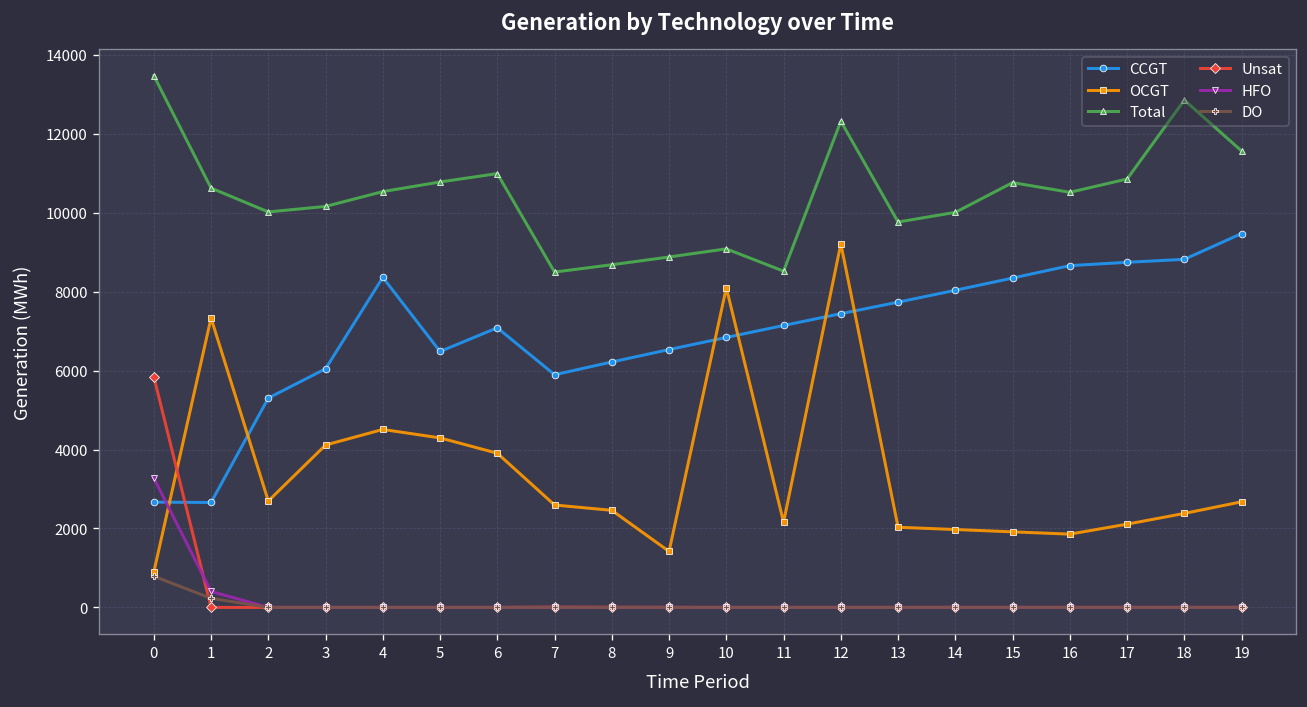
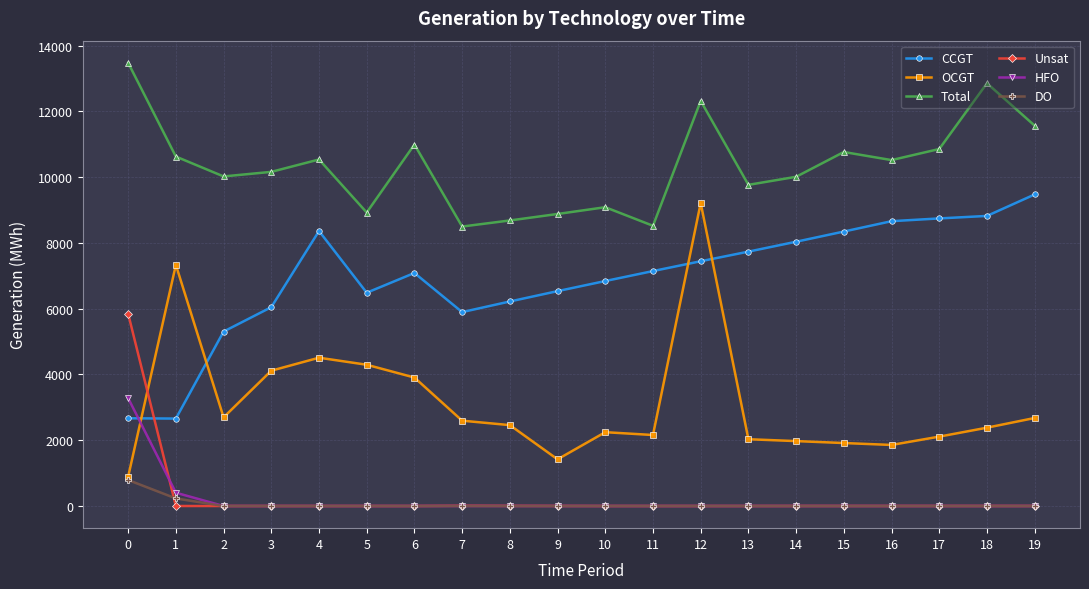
  {
    "CCGT": {
      "0": 2700,
      "1": 2700,
      "2": 5300,
      "3": 6000,
      "4": 8400,
      "5": 6500,
      "6": 7100,
      "7": 5900,
      "8": 6200,
      "9": 6500,
      "10": 6800,
      "11": 7100,
      "12": 7400,
      "13": 7700,
      "14": 8000,
      "15": 8300,
      "16": 8700,
      "17": 8700,
      "18": 8800,
      "19": 9500
    },
    "OCGT": {
      "0": 900,
      "1": 7300,
      "2": 2700,
      "3": 4100,
      "4": 4500,
      "5": 4300,
      "6": 3900,
      "7": 2600,
      "8": 2500,
      "9": 1400,
-     "10": 8100,
+     "10": 2200,
      "11": 2200,
      "12": 9200,
      "13": 2000,
      "14": 2000,
      "15": 1900,
      "16": 1900,
      "17": 2100,
      "18": 2400,
      "19": 2700
    },
    "Total": {
      "0": 13500,
      "1": 10600,
      "2": 10000,
      "3": 10200,
      "4": 10500,
-     "5": 10800,
+     "5": 8900,
      "6": 11000,
      "7": 8500,
      "8": 8700,
      "9": 8900,
      "10": 9100,
      "11": 8500,
      "12": 12300,
      "13": 9800,
      "14": 10000,
      "15": 10800,
      "16": 10500,
      "17": 10900,
      "19": 11600
    },
    "Unsat": {
      "0": 5800,
      "1": 0
    },
    "HFO": {
      "0": 3300,
      "1": 400
    },
    "DO": {
      "0": 800,
      "1": 200
    }
  }
